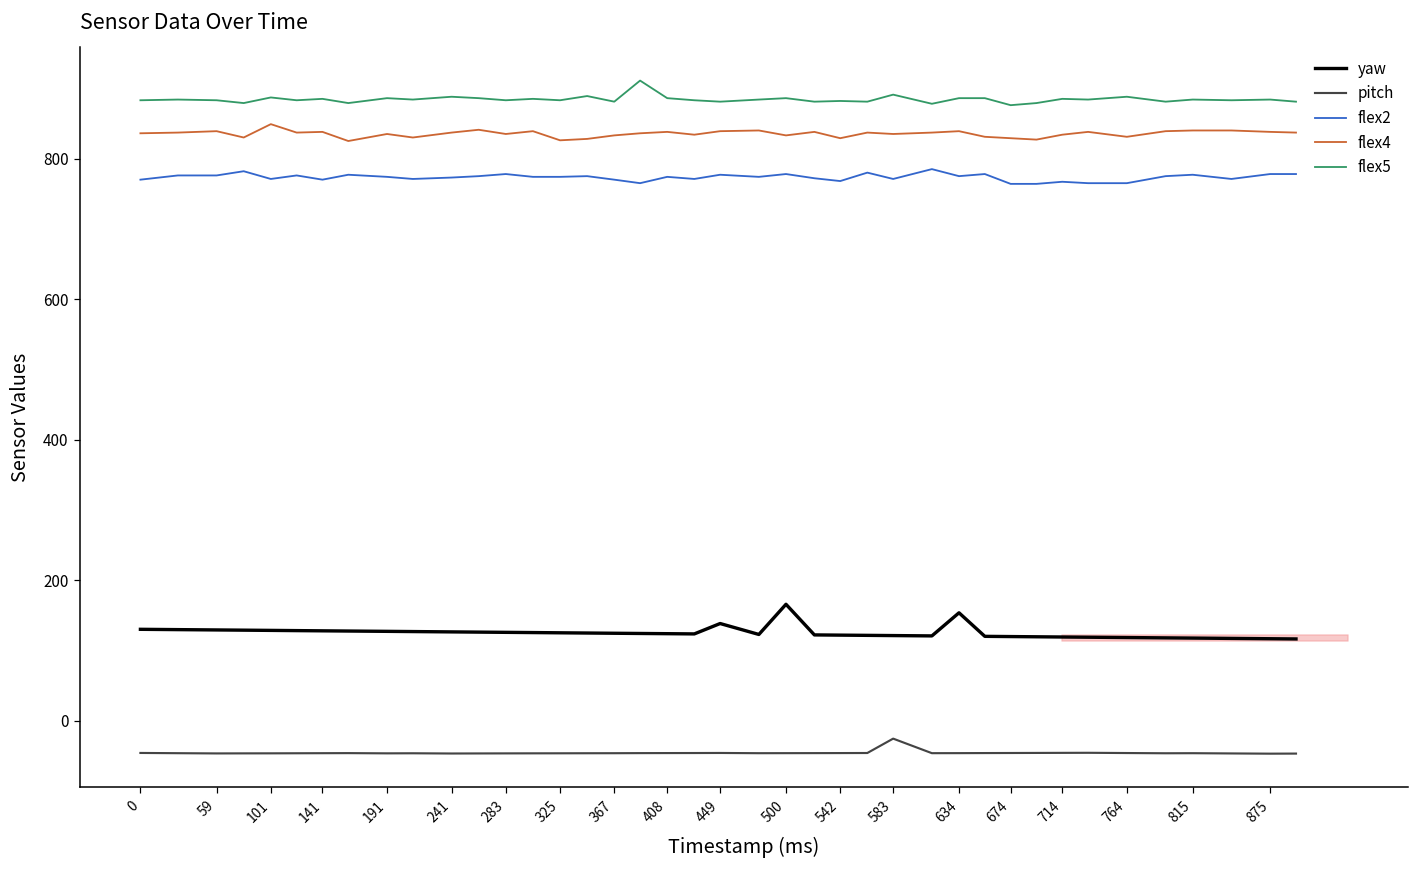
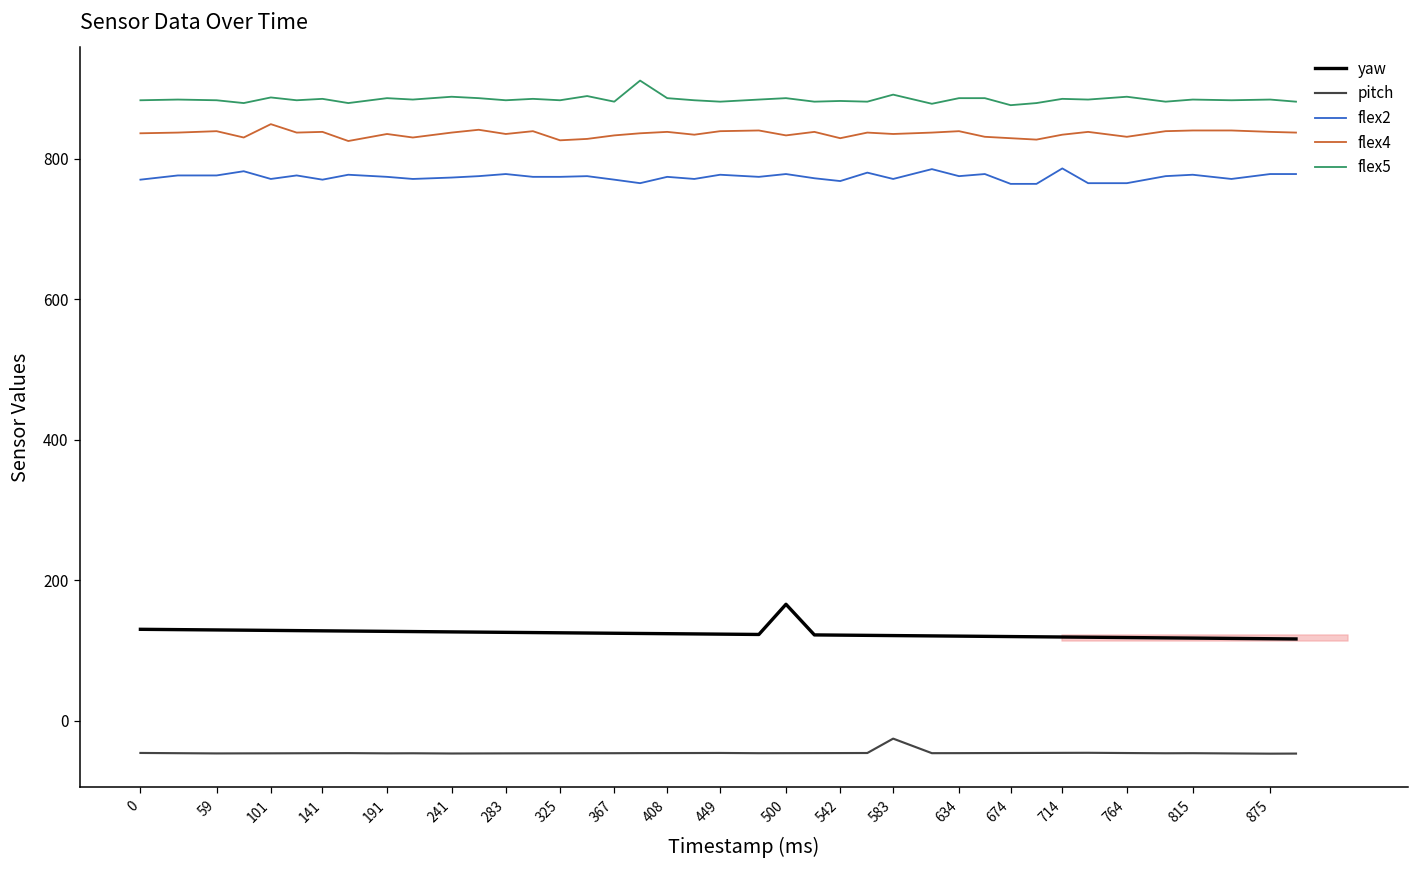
  {
    "yaw": {
      "0": 130,
      "59": 130,
      "101": 130,
      "141": 130,
      "191": 130,
      "241": 130,
      "283": 130,
      "325": 130,
      "367": 120,
      "408": 120,
-     "449": 140,
+     "449": 120,
      "500": 170,
      "542": 120,
      "583": 120,
-     "634": 150,
+     "634": 120,
      "674": 120,
      "714": 120,
      "764": 120,
      "815": 120,
      "875": 120
    },
    "pitch": {
      "0": -50,
      "59": -50,
      "101": -50,
      "141": -50,
      "191": -50,
      "241": -50,
      "283": -50,
      "325": -50,
      "367": -50,
      "408": -50,
      "449": -50,
      "500": -50,
      "542": -50,
      "583": -30,
      "634": -50,
      "674": -50,
      "714": -50,
      "764": -50,
      "815": -50,
      "875": -50
    },
    "flex2": {
      "0": 770,
      "59": 780,
      "101": 770,
      "141": 770,
      "191": 770,
      "241": 770,
      "283": 780,
      "325": 770,
      "367": 770,
      "408": 770,
      "449": 780,
      "500": 780,
      "542": 770,
      "583": 770,
      "634": 780,
      "674": 760,
-     "714": 770,
+     "714": 790,
      "764": 770,
      "815": 780,
      "875": 780
    },
    "flex4": {
      "0": 840,
      "59": 840,
      "101": 850,
      "141": 840,
      "191": 840,
      "241": 840,
      "283": 840,
      "325": 830,
      "367": 830,
      "408": 840,
      "449": 840,
      "500": 830,
      "542": 830,
      "583": 840,
      "634": 840,
      "674": 830,
      "714": 830,
      "764": 830,
      "815": 840,
      "875": 840
    },
    "flex5": {
      "0": 880,
      "59": 880,
      "101": 890,
      "141": 890,
      "191": 890,
      "241": 890,
      "283": 880,
      "325": 880,
      "367": 880,
      "408": 890,
      "449": 880,
      "500": 890,
      "542": 880,
      "583": 890,
      "634": 890,
      "674": 880,
      "714": 890,
      "764": 890,
      "815": 880,
      "875": 880
    }
  }
